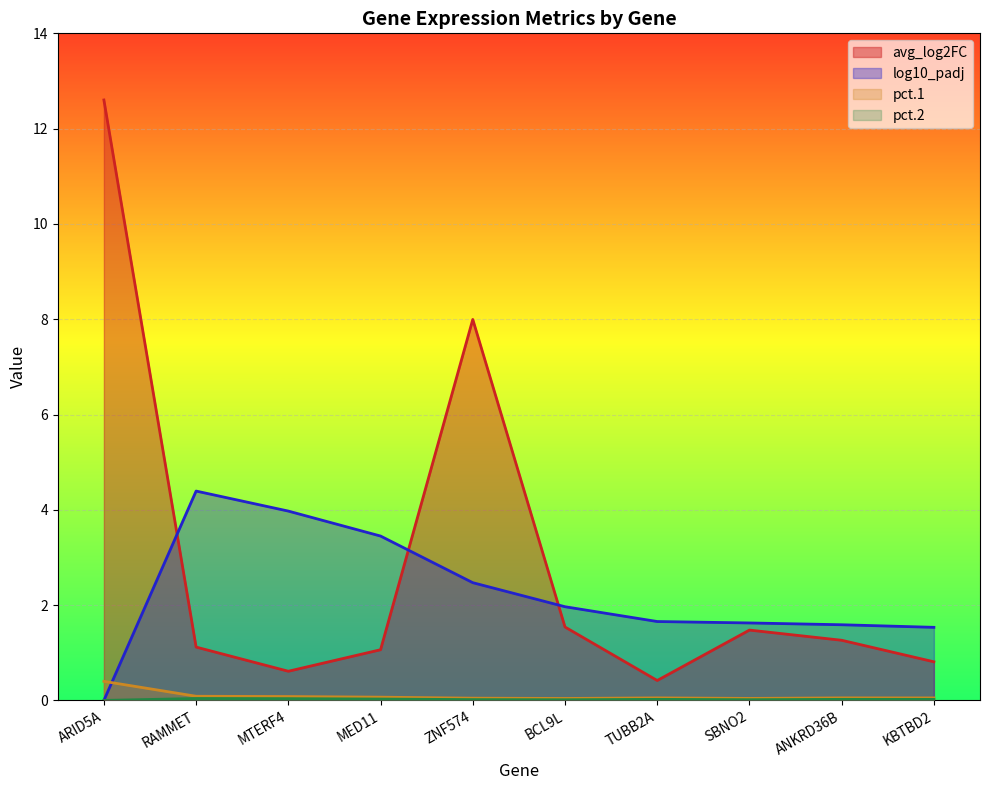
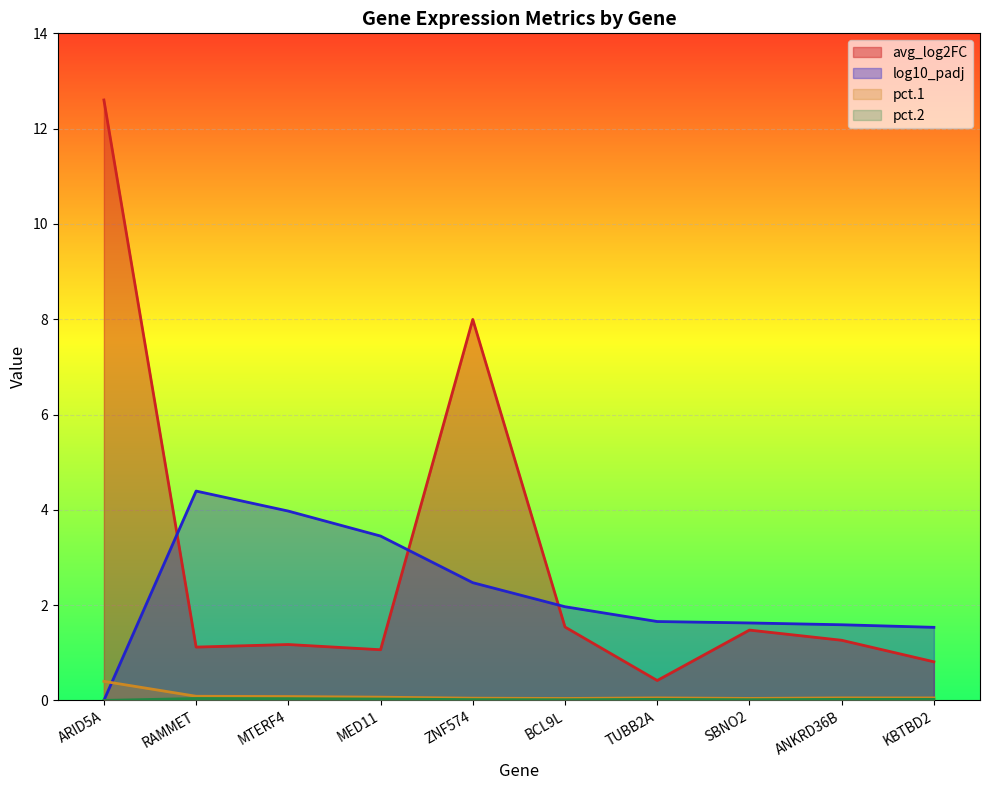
  {
    "avg_log2FC": {
      "ARID5A": 12.6,
      "RAMMET": 1.1,
-     "MTERF4": 0.6,
+     "MTERF4": 1.2,
      "MED11": 1.1,
      "ZNF574": 8.0,
      "BCL9L": 1.5,
      "TUBB2A": 0.4,
      "SBNO2": 1.5,
      "ANKRD36B": 1.3,
      "KBTBD2": 0.8
    },
    "log10_padj": {
      "RAMMET": 4.4,
      "MTERF4": 4.0,
      "MED11": 3.4,
      "ZNF574": 2.5,
      "BCL9L": 2.0,
      "TUBB2A": 1.7,
      "SBNO2": 1.6,
      "ANKRD36B": 1.6,
      "KBTBD2": 1.5
    },
    "pct.1": {
      "ARID5A": 0.4
    }
  }
